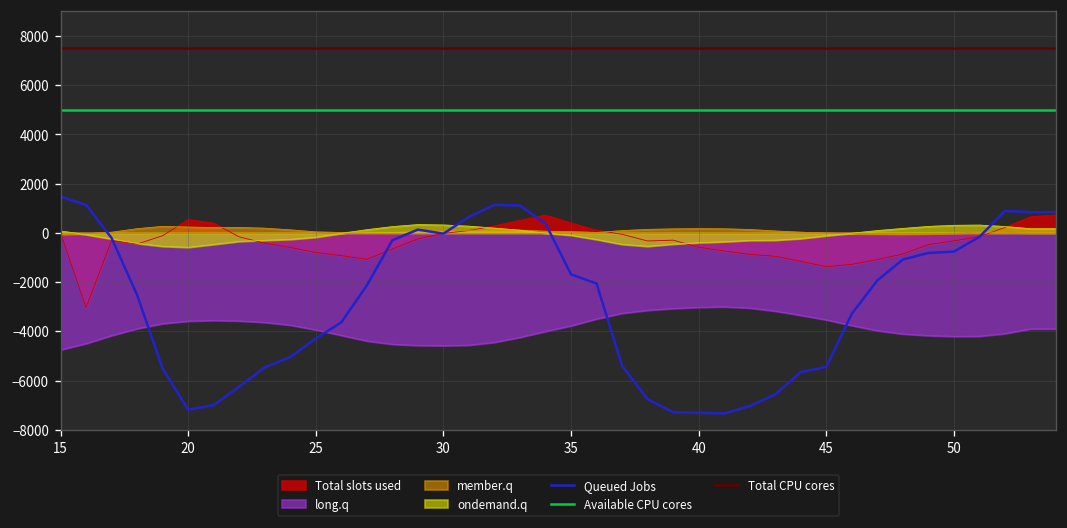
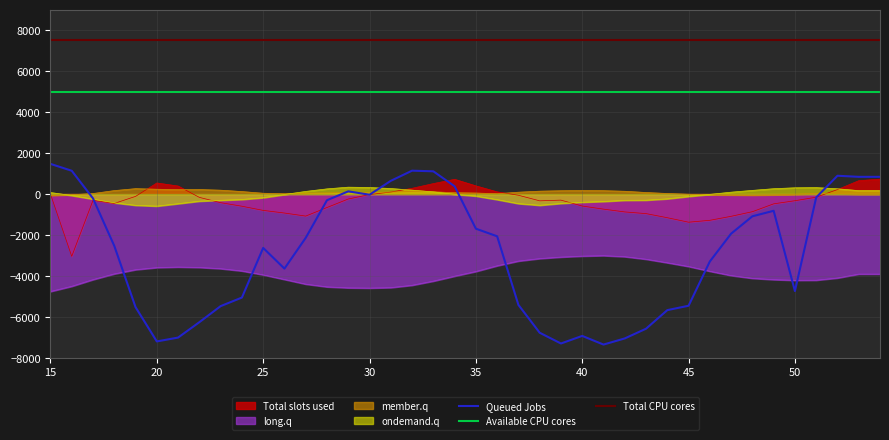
  {
    "Queued Jobs": {
      "15": 1500,
      "20": -7200,
-     "25": -4300,
+     "25": -2600,
      "35": -1700,
-     "40": -7300,
+     "40": -6900,
      "45": -5400,
-     "50": -800
+     "50": -4700
    }
  }
